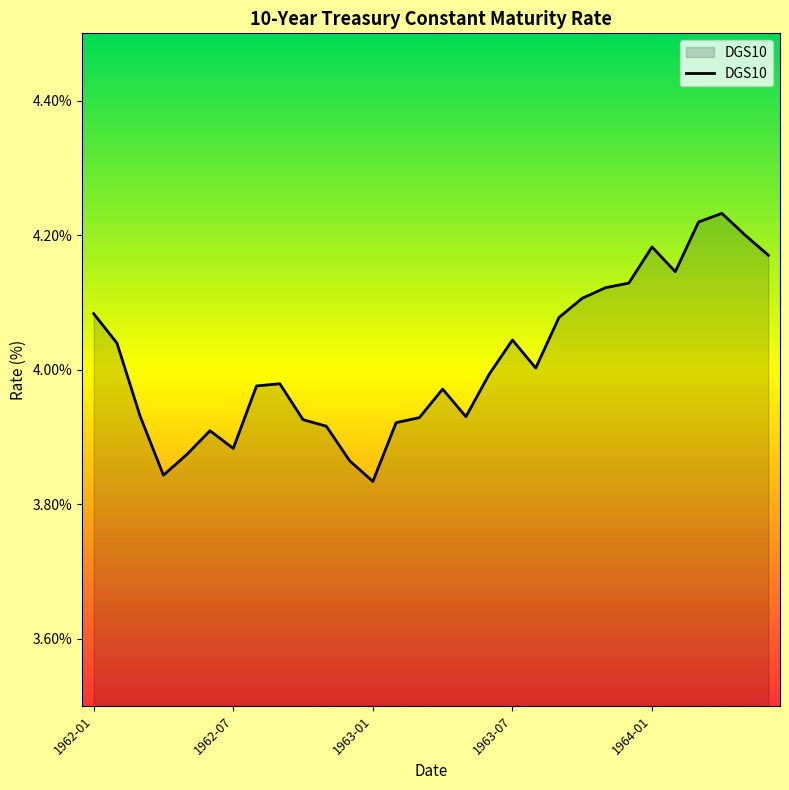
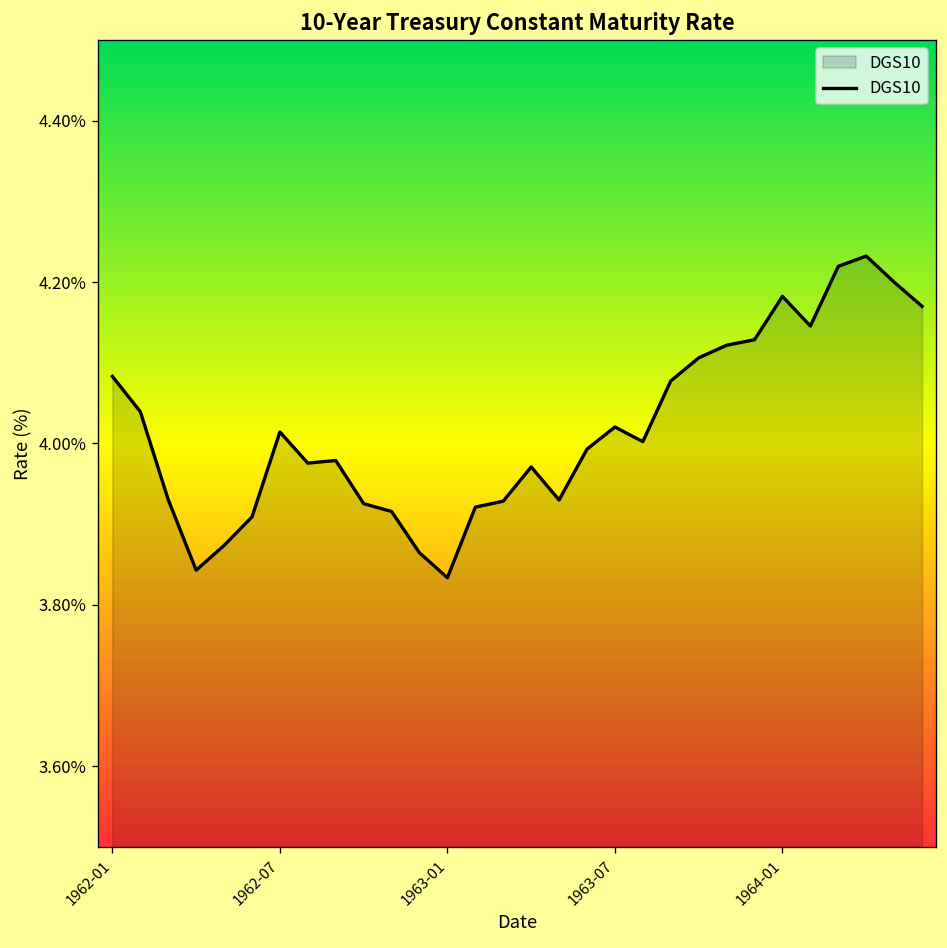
  {
    "1962-01": "4.08%",
-   "1962-07": "3.88%",
+   "1962-07": "4.01%",
    "1963-01": "3.83%",
-   "1963-07": "4.04%",
+   "1963-07": "4.02%",
    "1964-01": "4.18%"
  }
